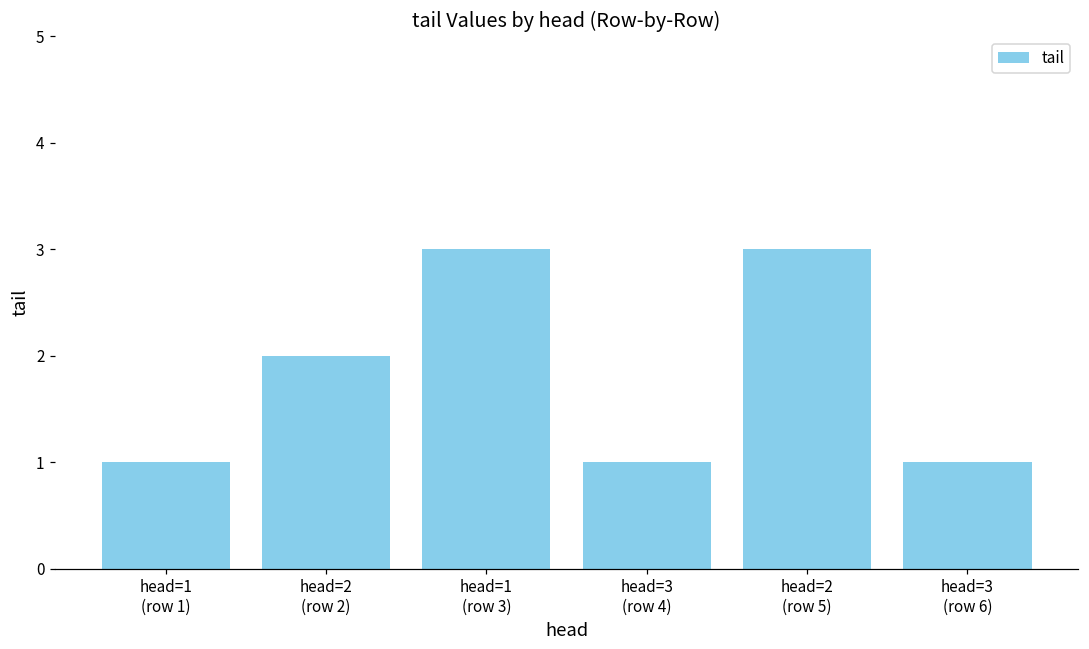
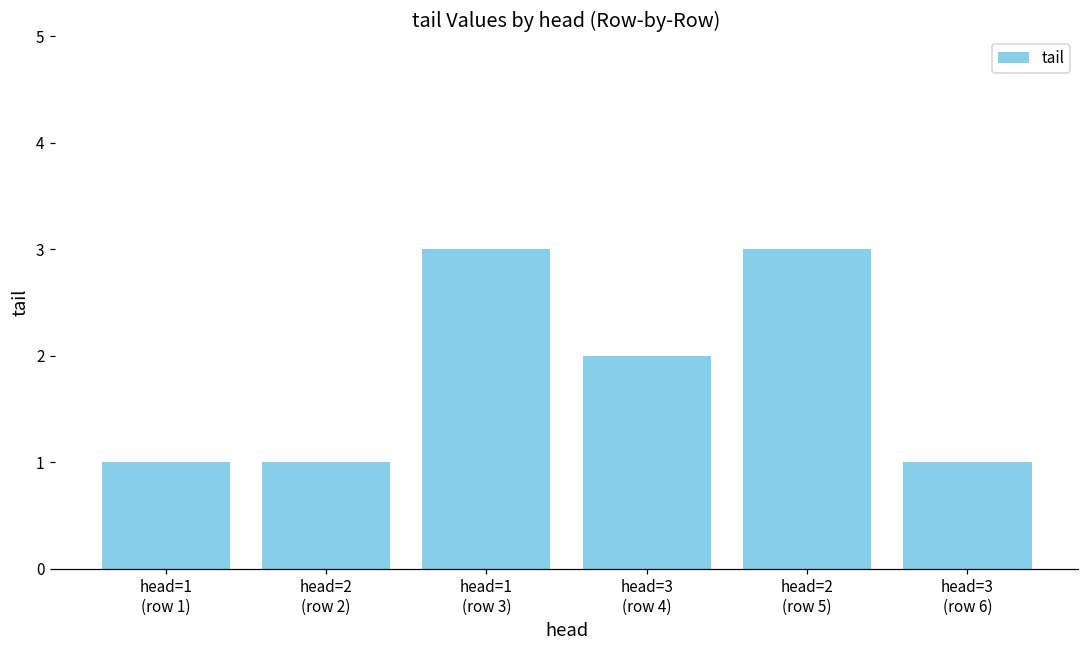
  {
    "head=1 (row 1)": 1,
-   "head=2 (row 2)": 2,
+   "head=2 (row 2)": 1,
    "head=1 (row 3)": 3,
-   "head=3 (row 4)": 1,
+   "head=3 (row 4)": 2,
    "head=2 (row 5)": 3,
    "head=3 (row 6)": 1
  }
